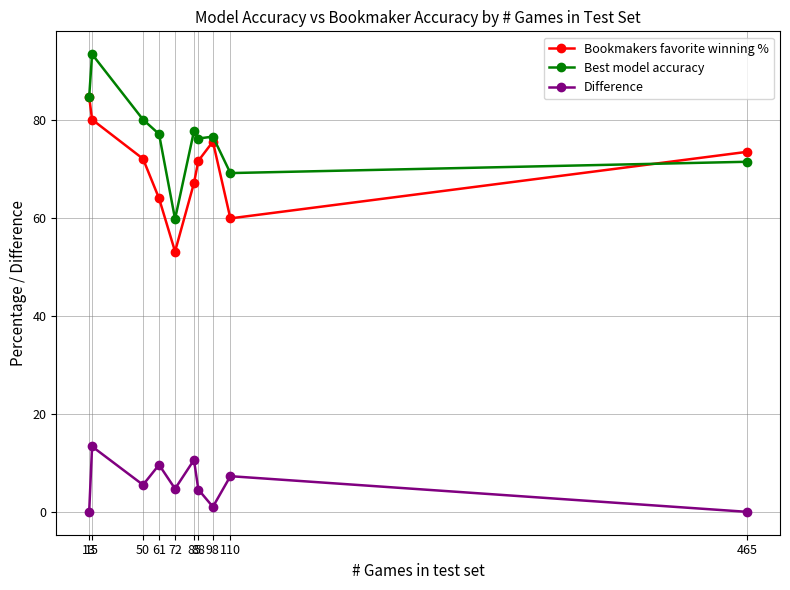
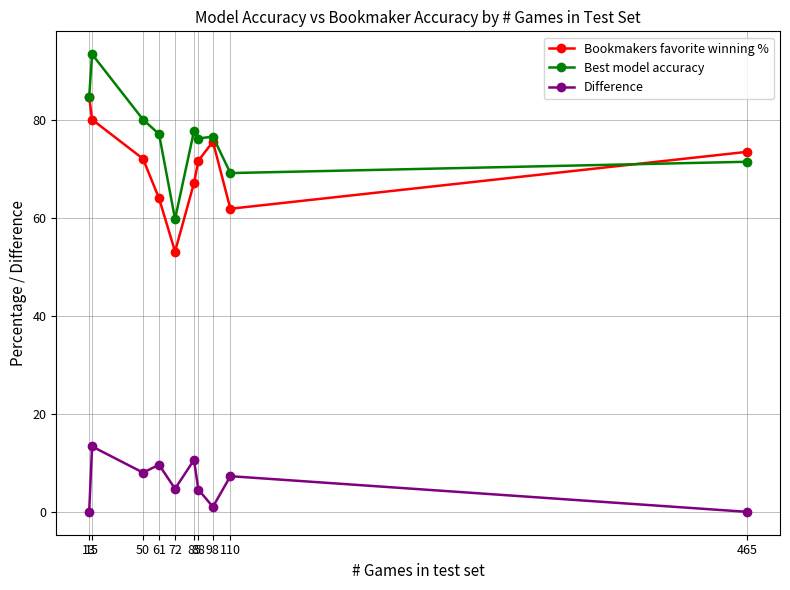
  {
    "Bookmakers favorite winning %": {
      "50": 72,
      "61": 64,
      "72": 53,
      "98": 76,
-     "110": 60,
+     "110": 62,
      "465": 73
    },
    "Best model accuracy": {
      "50": 80,
      "61": 77,
      "72": 60,
      "98": 77,
      "110": 69,
      "465": 71
    },
    "Difference": {
-     "50": 6,
+     "50": 8,
      "61": 10,
      "72": 5,
      "98": 1,
      "110": 7,
      "465": 0
    }
  }
